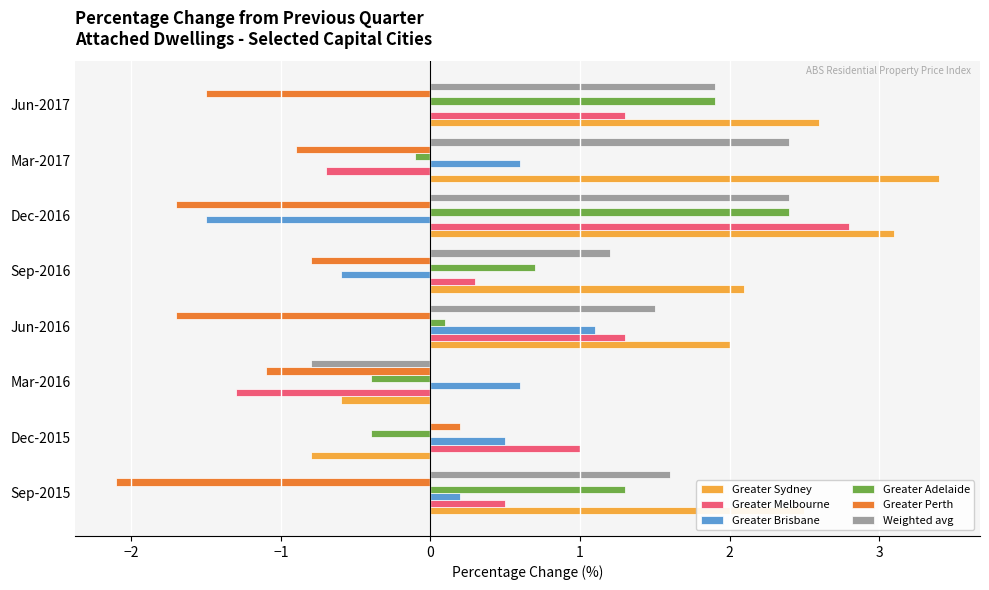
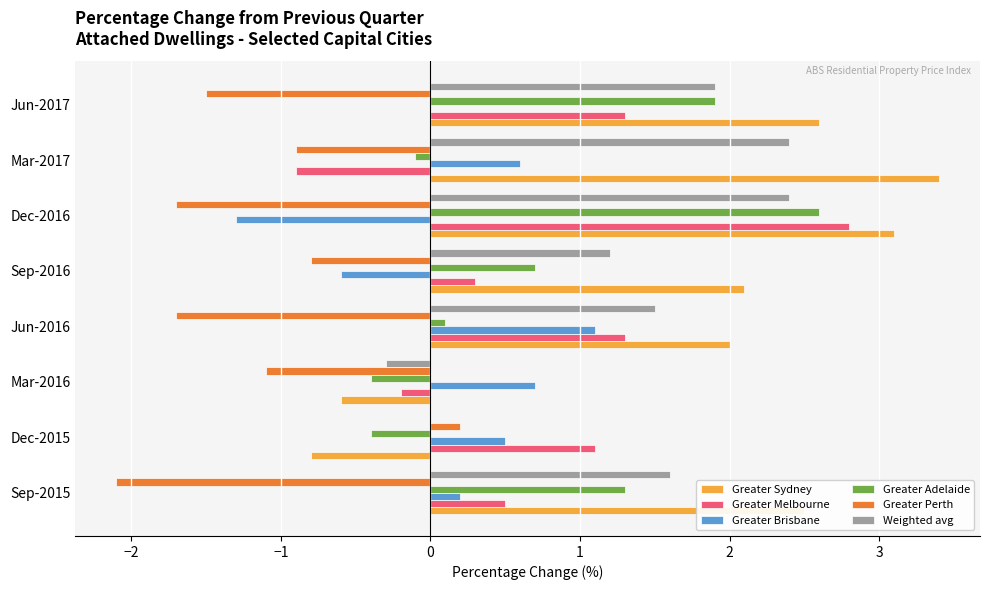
  {
    "Greater Melbourne": {
      "Jun-2017": 1.3,
-     "Mar-2017": -0.7,
+     "Mar-2017": -0.9,
      "Dec-2016": 2.8,
      "Sep-2016": 0.3,
      "Jun-2016": 1.3,
-     "Mar-2016": -1.3,
-     "Dec-2015": 1.0,
+     "Mar-2016": -0.2,
+     "Dec-2015": 1.1,
      "Sep-2015": 0.5
    },
    "Greater Brisbane": {
      "Jun-2017": 0.0,
      "Mar-2017": 0.6,
-     "Dec-2016": -1.5,
+     "Dec-2016": -1.3,
      "Sep-2016": -0.6,
      "Jun-2016": 1.1,
-     "Mar-2016": 0.6,
+     "Mar-2016": 0.7,
      "Dec-2015": 0.5,
      "Sep-2015": 0.2
    },
    "Greater Adelaide": {
      "Jun-2017": 1.9,
      "Mar-2017": -0.1,
-     "Dec-2016": 2.4,
+     "Dec-2016": 2.6,
      "Sep-2016": 0.7,
      "Jun-2016": 0.1,
      "Mar-2016": -0.4,
      "Dec-2015": -0.4,
      "Sep-2015": 1.3
    },
    "Weighted avg": {
      "Jun-2017": 1.9,
      "Mar-2017": 2.4,
      "Dec-2016": 2.4,
      "Sep-2016": 1.2,
      "Jun-2016": 1.5,
-     "Mar-2016": -0.8,
+     "Mar-2016": -0.3,
      "Dec-2015": 0.0,
      "Sep-2015": 1.6
    }
  }
